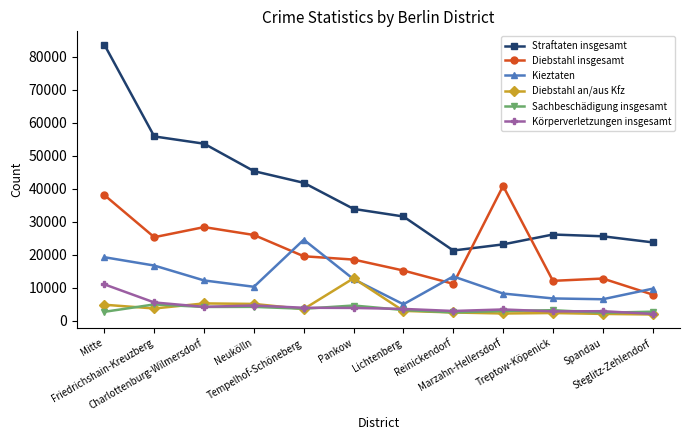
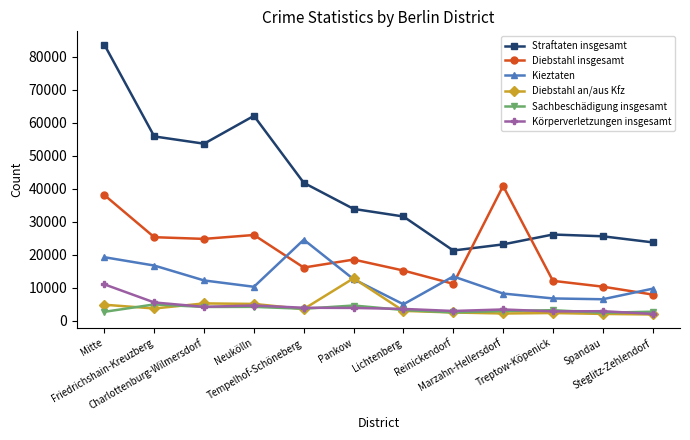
  {
    "Straftaten insgesamt": {
      "Mitte": 84000,
      "Friedrichshain-Kreuzberg": 56000,
      "Charlottenburg-Wilmersdorf": 54000,
-     "Neukölln": 45000,
+     "Neukölln": 62000,
      "Tempelhof-Schöneberg": 42000,
      "Pankow": 34000,
      "Lichtenberg": 32000,
      "Reinickendorf": 21000,
      "Marzahn-Hellersdorf": 23000,
      "Treptow-Köpenick": 26000,
      "Spandau": 26000,
      "Steglitz-Zehlendorf": 24000
    },
    "Diebstahl insgesamt": {
      "Mitte": 38000,
      "Friedrichshain-Kreuzberg": 25000,
-     "Charlottenburg-Wilmersdorf": 28000,
+     "Charlottenburg-Wilmersdorf": 25000,
      "Neukölln": 26000,
-     "Tempelhof-Schöneberg": 20000,
+     "Tempelhof-Schöneberg": 16000,
      "Pankow": 19000,
      "Lichtenberg": 15000,
      "Reinickendorf": 11000,
      "Marzahn-Hellersdorf": 41000,
      "Treptow-Köpenick": 12000,
-     "Spandau": 13000,
+     "Spandau": 10000,
      "Steglitz-Zehlendorf": 8000
    },
    "Kieztaten": {
      "Mitte": 19000,
      "Friedrichshain-Kreuzberg": 17000,
      "Charlottenburg-Wilmersdorf": 12000,
      "Neukölln": 10000,
      "Tempelhof-Schöneberg": 25000,
      "Lichtenberg": 5000,
      "Reinickendorf": 13000,
      "Marzahn-Hellersdorf": 8000,
      "Treptow-Köpenick": 7000,
      "Spandau": 6000,
      "Steglitz-Zehlendorf": 10000
    },
    "Diebstahl an/aus Kfz": {
      "Mitte": 5000,
      "Friedrichshain-Kreuzberg": 4000,
      "Charlottenburg-Wilmersdorf": 5000
    },
    "Sachbeschädigung insgesamt": {
      "Mitte": 3000
    },
    "Körperverletzungen insgesamt": {
      "Mitte": 11000
    }
  }
